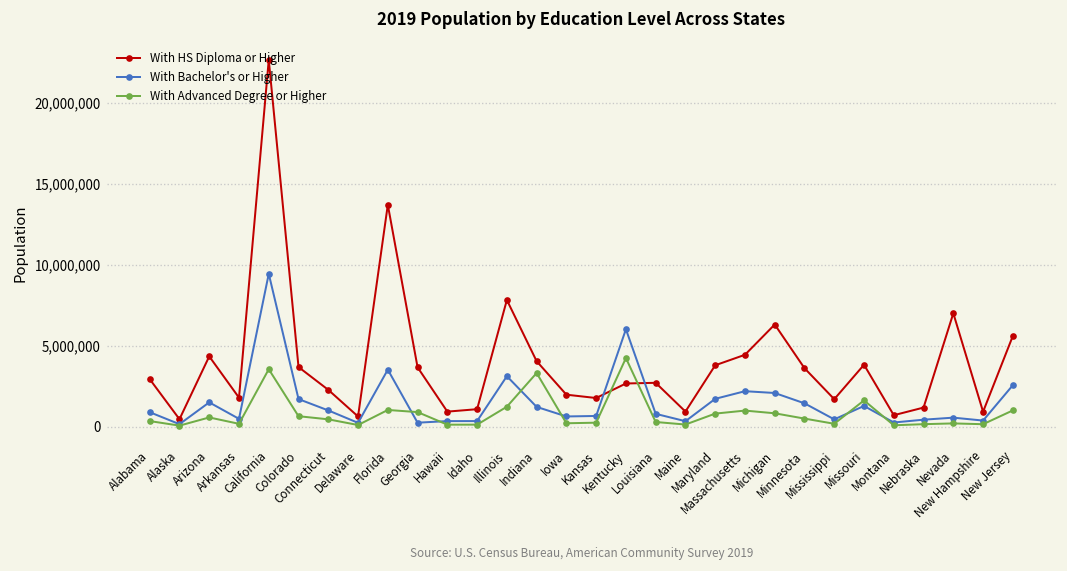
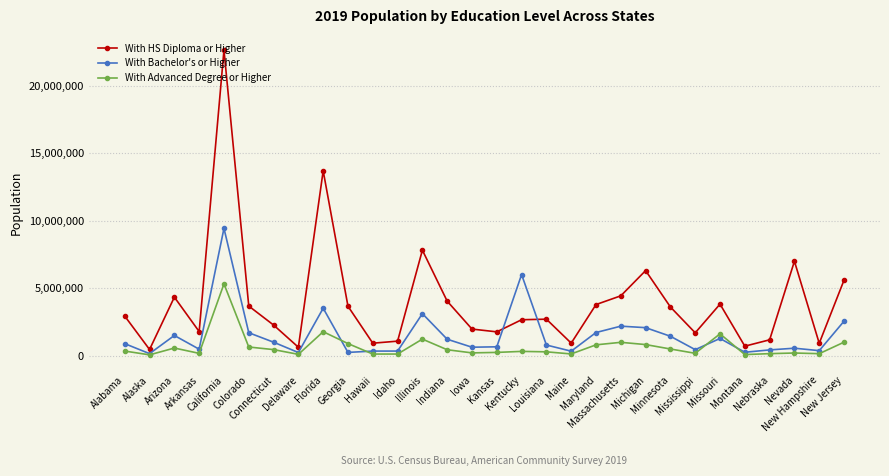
  {
    "With HS Diploma or Higher": {
      "Alabama": "2,900,000",
      "Alaska": "500,000",
      "Arizona": "4,300,000",
      "Arkansas": "1,800,000",
      "California": "22,600,000",
      "Colorado": "3,700,000",
      "Connecticut": "2,300,000",
      "Delaware": "600,000",
      "Florida": "13,700,000",
      "Georgia": "3,700,000",
      "Hawaii": "900,000",
      "Idaho": "1,100,000",
      "Illinois": "7,800,000",
      "Indiana": "4,000,000",
      "Iowa": "2,000,000",
      "Kansas": "1,800,000",
      "Kentucky": "2,700,000",
      "Louisiana": "2,700,000",
      "Maine": "900,000",
      "Maryland": "3,800,000",
      "Massachusetts": "4,400,000",
      "Michigan": "6,300,000",
      "Minnesota": "3,600,000",
      "Mississippi": "1,700,000",
      "Missouri": "3,800,000",
      "Montana": "700,000",
      "Nebraska": "1,200,000",
      "Nevada": "7,000,000",
      "New Hampshire": "900,000",
      "New Jersey": "5,600,000"
    },
    "With Bachelor's or Higher": {
      "Alabama": "900,000",
      "Arizona": "1,500,000",
      "Arkansas": "500,000",
      "California": "9,400,000",
      "Colorado": "1,700,000",
      "Connecticut": "1,000,000",
      "Florida": "3,500,000",
      "Georgia": "200,000",
      "Hawaii": "300,000",
      "Idaho": "300,000",
      "Illinois": "3,100,000",
      "Indiana": "1,200,000",
      "Iowa": "600,000",
      "Kansas": "700,000",
      "Kentucky": "6,000,000",
      "Louisiana": "800,000",
      "Maine": "300,000",
      "Maryland": "1,700,000",
      "Massachusetts": "2,200,000",
      "Michigan": "2,100,000",
      "Minnesota": "1,400,000",
      "Mississippi": "400,000",
      "Missouri": "1,300,000",
      "Nebraska": "400,000",
      "Nevada": "500,000",
      "New Hampshire": "400,000",
      "New Jersey": "2,600,000"
    },
    "With Advanced Degree or Higher": {
      "Alabama": "300,000",
      "Arizona": "600,000",
      "Arkansas": "200,000",
-     "California": "3,500,000",
+     "California": "5,300,000",
      "Colorado": "600,000",
      "Connecticut": "400,000",
-     "Florida": "1,000,000",
+     "Florida": "1,800,000",
      "Georgia": "900,000",
      "Hawaii": "100,000",
      "Idaho": "100,000",
      "Illinois": "1,200,000",
-     "Indiana": "3,300,000",
+     "Indiana": "400,000",
      "Iowa": "200,000",
      "Kansas": "200,000",
-     "Kentucky": "4,200,000",
+     "Kentucky": "300,000",
      "Louisiana": "300,000",
      "Maine": "100,000",
      "Maryland": "800,000",
      "Massachusetts": "1,000,000",
      "Michigan": "800,000",
      "Minnesota": "500,000",
      "Mississippi": "200,000",
      "Missouri": "1,600,000",
      "Nebraska": "100,000",
      "Nevada": "200,000",
      "New Hampshire": "100,000",
      "New Jersey": "1,000,000"
    }
  }
